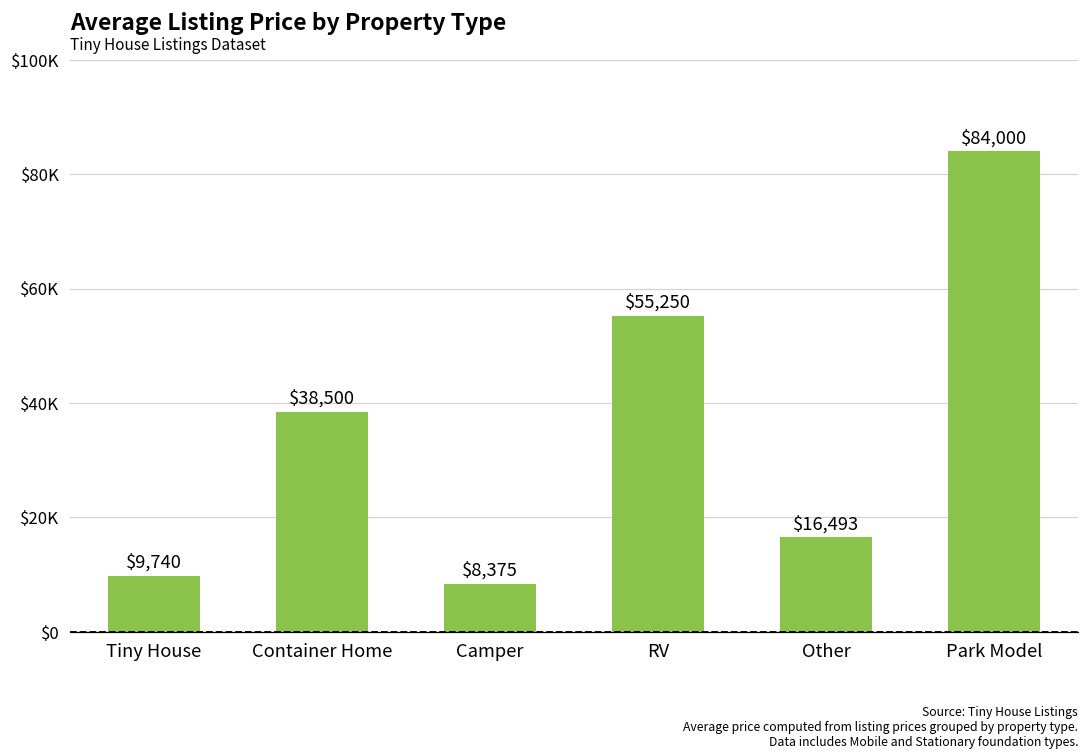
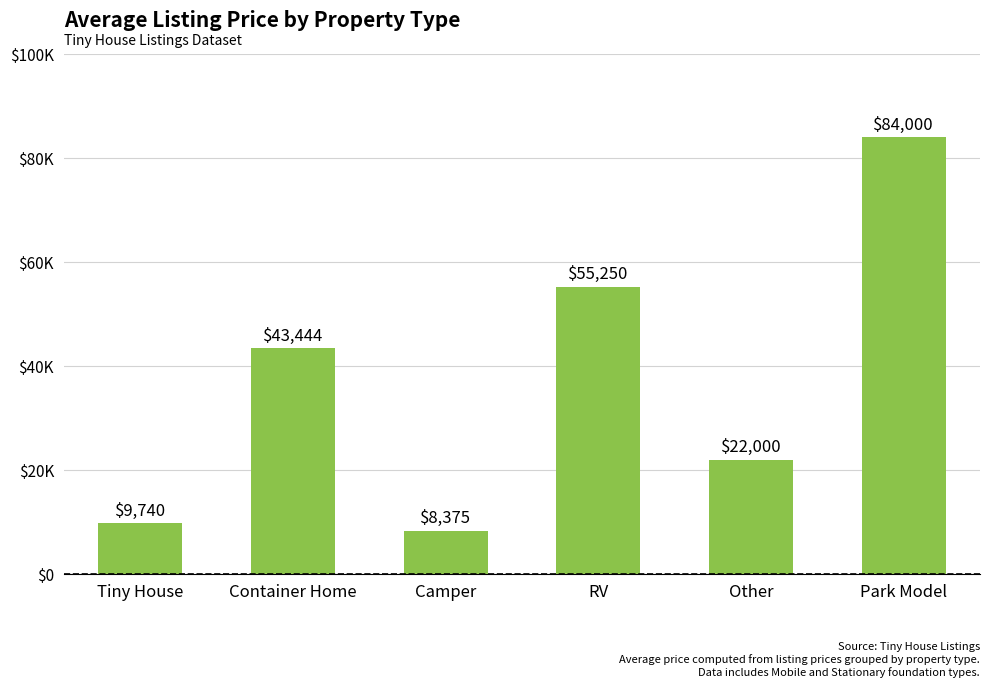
  {
    "Tiny House": "$9,740",
-   "Container Home": "$38,500",
+   "Container Home": "$43,444",
    "Camper": "$8,375",
    "RV": "$55,250",
-   "Other": "$16,493",
+   "Other": "$22,000",
    "Park Model": "$84,000"
  }
